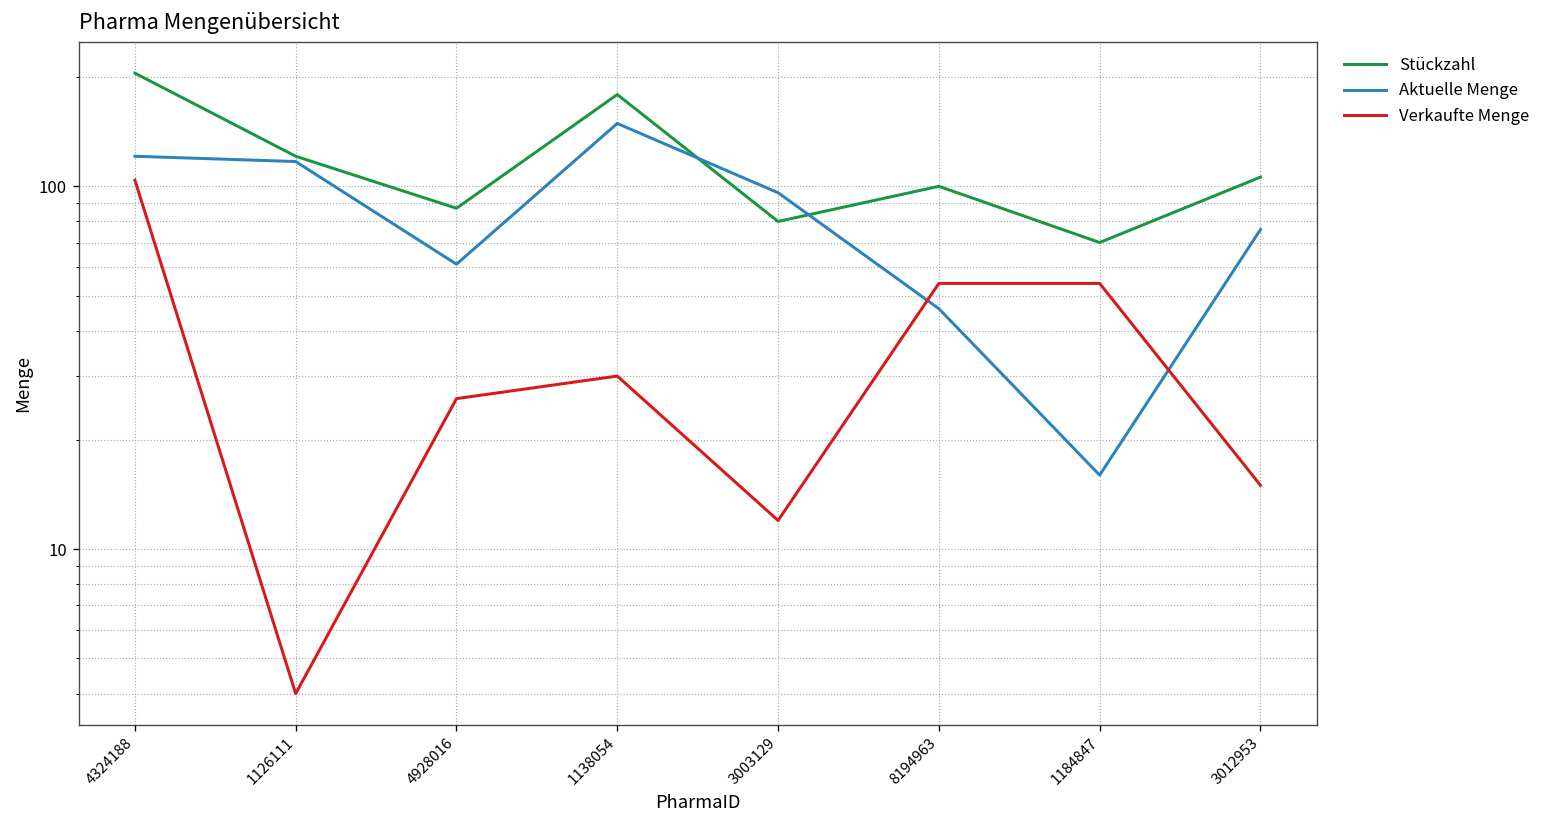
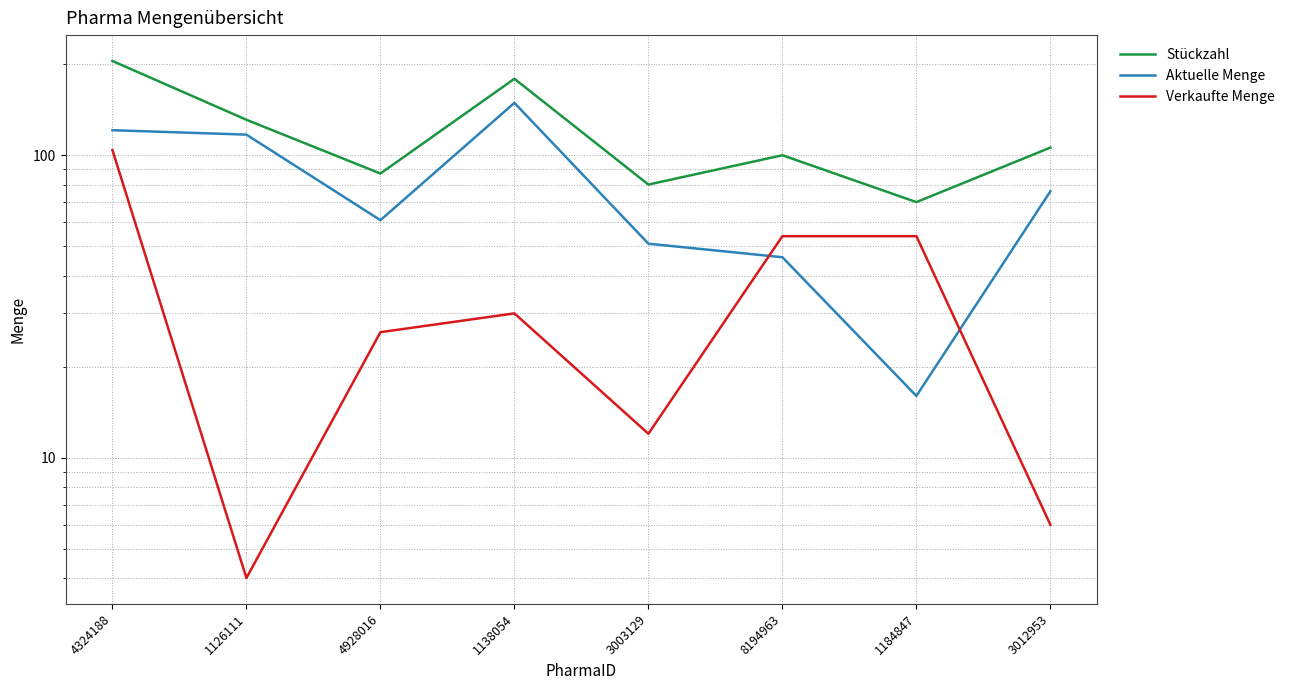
  {
    "Stückzahl": {
      "4324188": 210,
-     "1126111": 121,
+     "1126111": 131,
      "4928016": 87,
      "1138054": 180,
      "3003129": 80,
      "8194963": 100,
      "1184847": 70,
      "3012953": 106
    },
    "Aktuelle Menge": {
      "4324188": 121,
      "1126111": 117,
      "4928016": 61,
      "1138054": 150,
-     "3003129": 96,
+     "3003129": 51,
      "8194963": 46,
      "1184847": 16,
      "3012953": 76
    },
    "Verkaufte Menge": {
      "4324188": 104,
      "1126111": 4,
      "4928016": 26,
      "1138054": 30,
      "3003129": 12,
      "8194963": 54,
      "1184847": 54,
-     "3012953": 15
+     "3012953": 6
    }
  }
